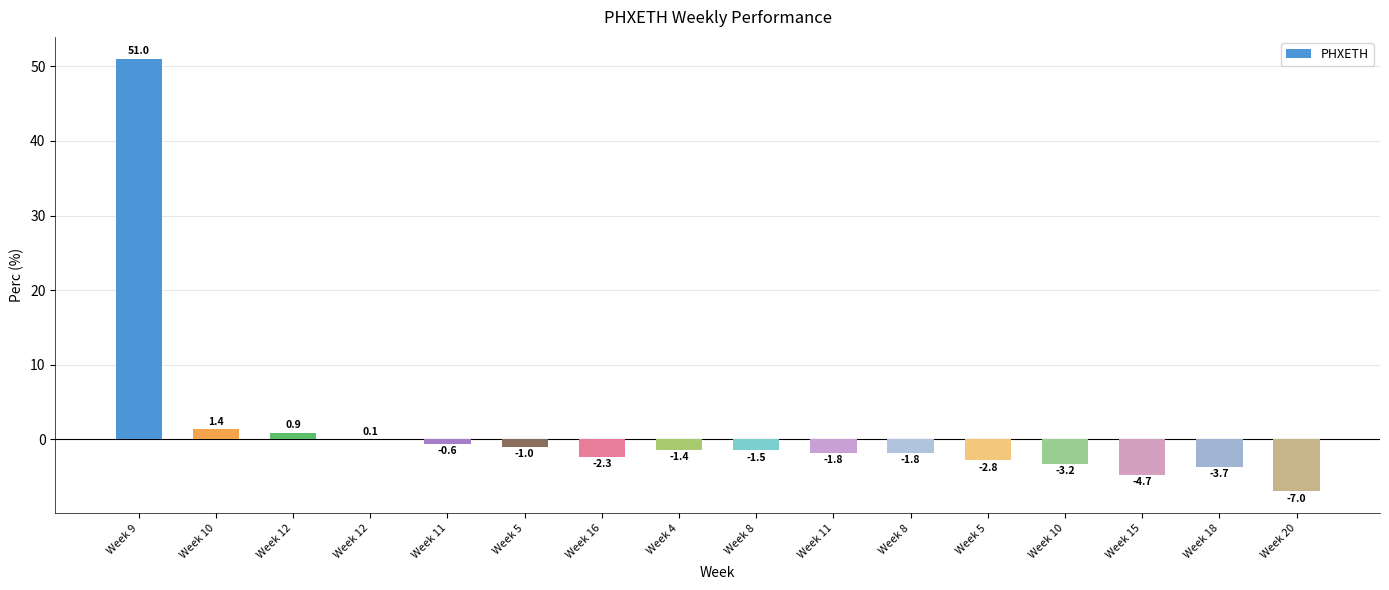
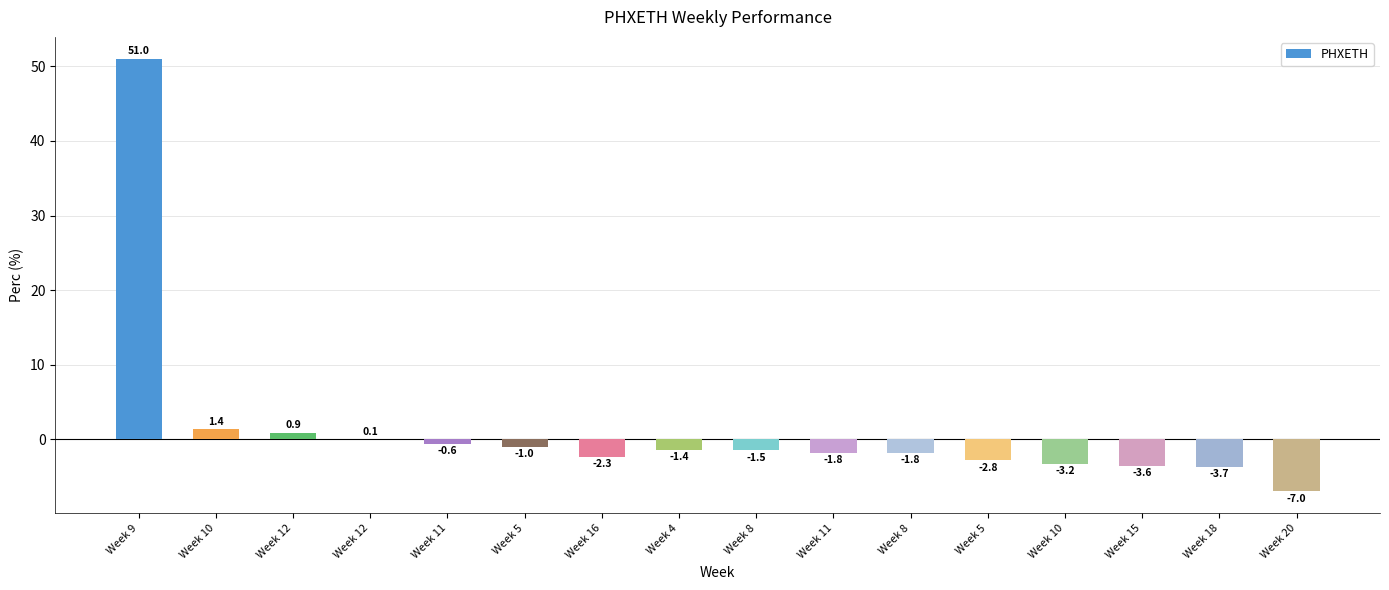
  {
    "Week 9": 51.0,
    "Week 16": -2.3,
    "Week 4": -1.4,
-   "Week 15": -4.7,
+   "Week 15": -3.6,
    "Week 18": -3.7,
    "Week 20": -7.0
  }
